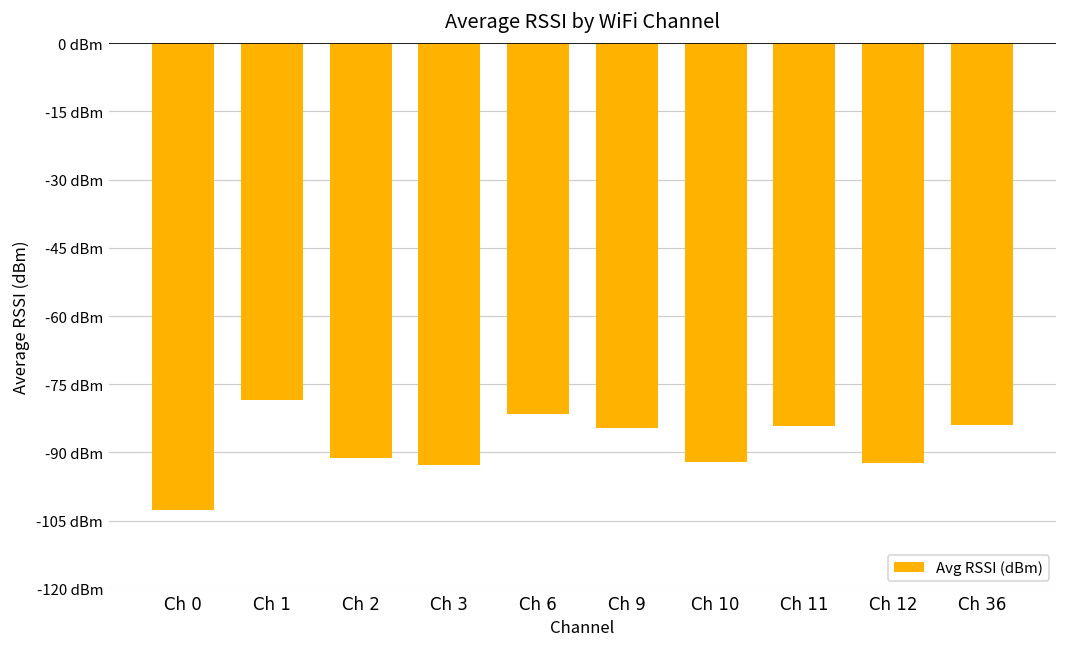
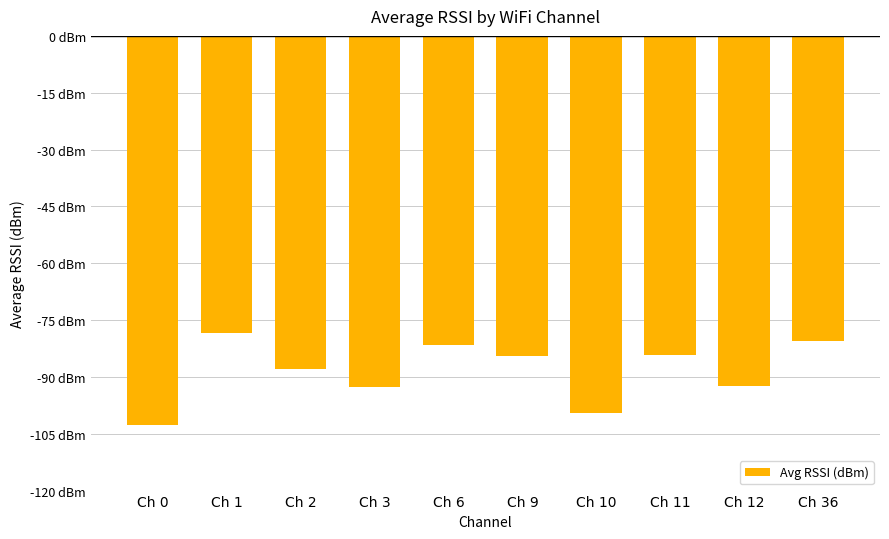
  {
    "Ch 0": "-103 dBm",
    "Ch 1": "-78 dBm",
-   "Ch 2": "-91 dBm",
+   "Ch 2": "-88 dBm",
    "Ch 3": "-93 dBm",
    "Ch 6": "-82 dBm",
    "Ch 9": "-85 dBm",
-   "Ch 10": "-92 dBm",
+   "Ch 10": "-99 dBm",
    "Ch 11": "-84 dBm",
    "Ch 12": "-92 dBm",
-   "Ch 36": "-84 dBm"
+   "Ch 36": "-80 dBm"
  }
